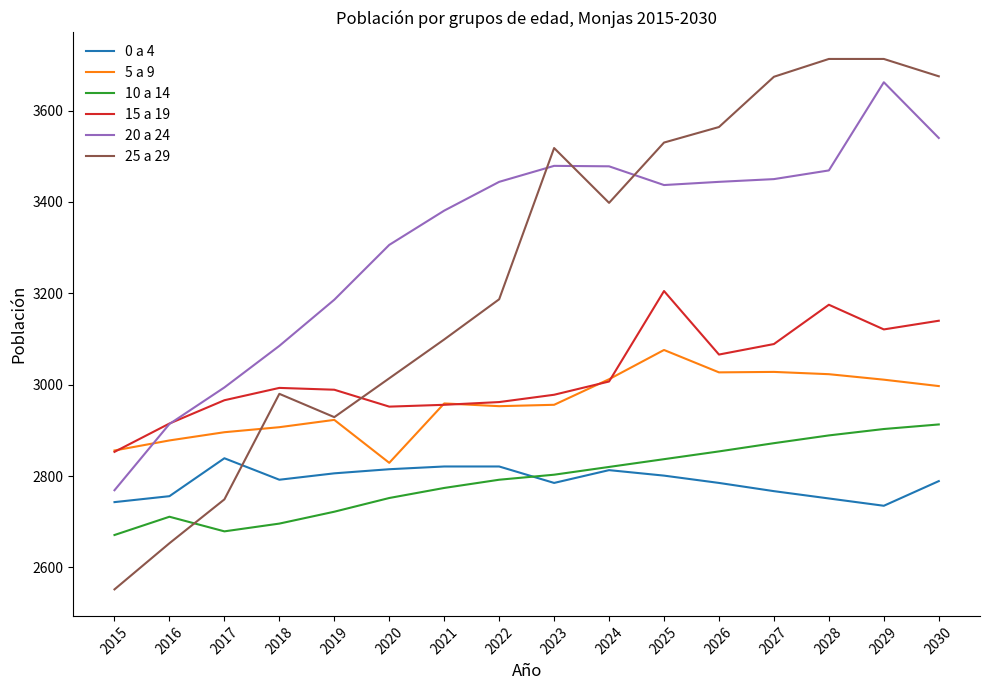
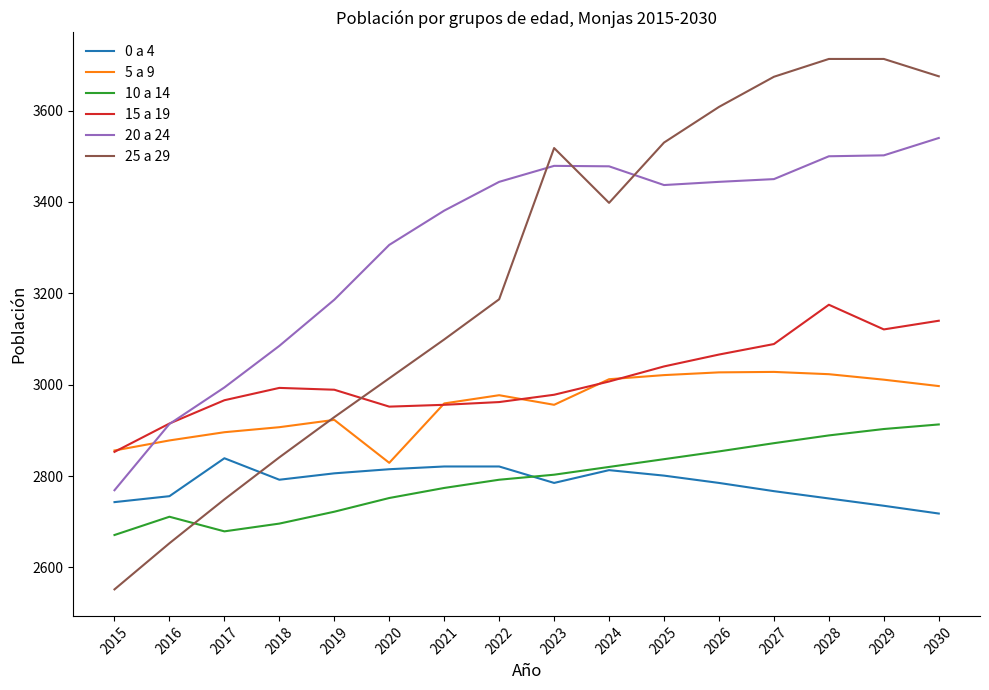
  {
    "0 a 4": {
      "2015": 2740,
      "2016": 2760,
      "2017": 2840,
      "2018": 2790,
      "2019": 2810,
      "2020": 2820,
      "2021": 2820,
      "2022": 2820,
      "2023": 2790,
      "2024": 2810,
      "2025": 2800,
      "2026": 2790,
      "2027": 2770,
      "2028": 2750,
      "2029": 2740,
-     "2030": 2790
+     "2030": 2720
    },
    "5 a 9": {
      "2016": 2880,
      "2017": 2900,
      "2018": 2910,
      "2019": 2920,
      "2020": 2830,
-     "2022": 2950,
+     "2022": 2980,
      "2023": 2960,
-     "2025": 3080,
+     "2025": 3020,
      "2026": 3030,
      "2027": 3030,
      "2028": 3020,
      "2029": 3010,
      "2030": 3000
    },
    "10 a 14": {
      "2015": 2670,
      "2016": 2710,
      "2017": 2680,
      "2018": 2700,
      "2019": 2720,
      "2020": 2750,
      "2021": 2770,
      "2022": 2790,
      "2023": 2800,
      "2024": 2820,
      "2025": 2840,
      "2026": 2850,
      "2027": 2870,
      "2028": 2890,
      "2029": 2900,
      "2030": 2910
    },
    "15 a 19": {
      "2017": 2970,
      "2018": 2990,
      "2019": 2990,
      "2020": 2950,
      "2022": 2960,
      "2023": 2980,
-     "2025": 3210,
+     "2025": 3040,
      "2026": 3070,
      "2027": 3090,
      "2028": 3180,
      "2029": 3120,
      "2030": 3140
    },
    "20 a 24": {
      "2015": 2770,
      "2017": 2990,
      "2018": 3090,
      "2019": 3190,
      "2020": 3310,
      "2021": 3380,
      "2022": 3440,
      "2023": 3480,
      "2024": 3480,
      "2025": 3440,
      "2026": 3440,
      "2027": 3450,
-     "2028": 3470,
-     "2029": 3660,
+     "2028": 3500,
+     "2029": 3500,
      "2030": 3540
    },
    "25 a 29": {
      "2015": 2550,
      "2016": 2650,
      "2017": 2750,
-     "2018": 2980,
+     "2018": 2840,
      "2019": 2930,
      "2020": 3010,
      "2021": 3100,
      "2022": 3190,
      "2023": 3520,
      "2024": 3400,
      "2025": 3530,
-     "2026": 3560,
+     "2026": 3610,
      "2027": 3670,
      "2028": 3710,
      "2029": 3710,
      "2030": 3680
    }
  }
